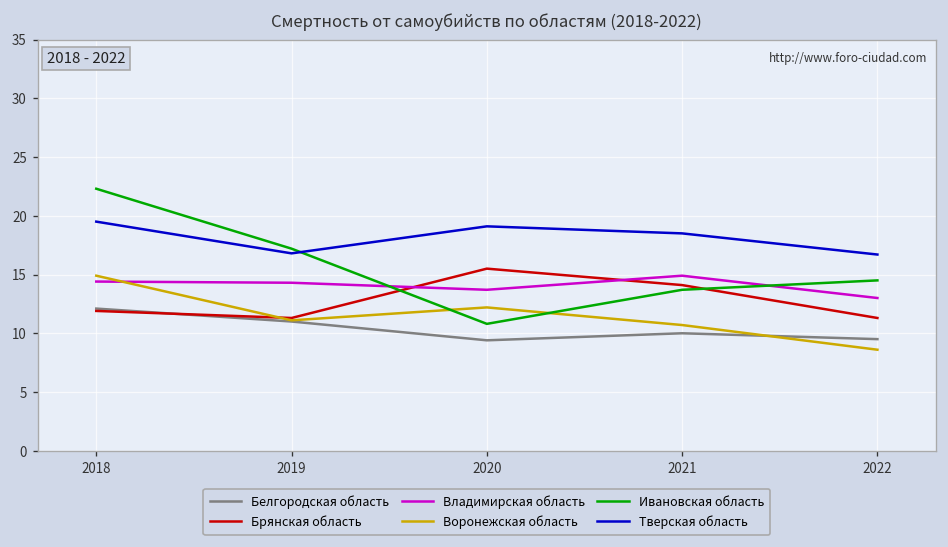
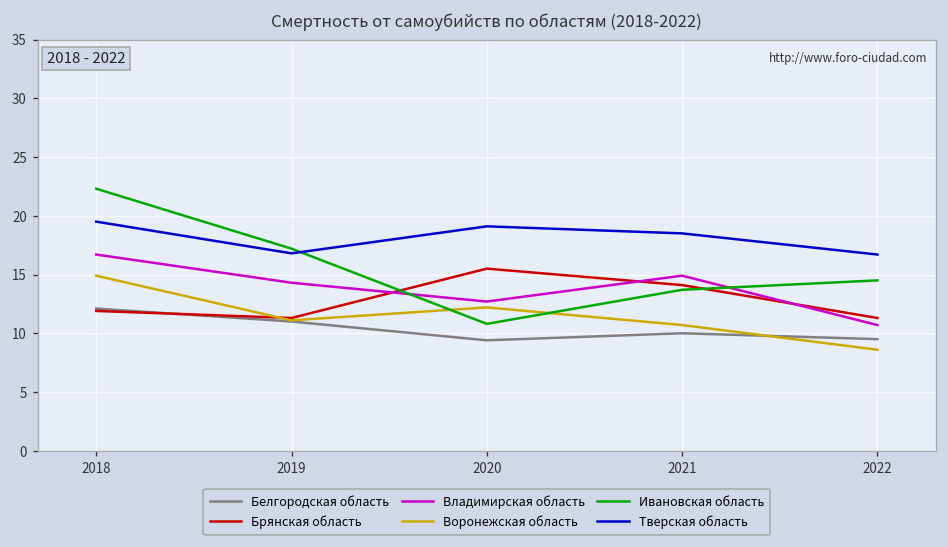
  {
    "Белгородская область": {
      "2020": 9,
      "2021": 10,
      "2022": 10
    },
    "Брянская область": {
      "2020": 16,
      "2021": 14,
      "2022": 11
    },
    "Владимирская область": {
-     "2018": 14,
+     "2018": 17,
      "2019": 14,
-     "2020": 14,
+     "2020": 13,
      "2021": 15,
-     "2022": 13
+     "2022": 11
    },
    "Воронежская область": {
      "2018": 15,
      "2020": 12,
      "2021": 11,
      "2022": 9
    },
    "Ивановская область": {
      "2018": 22,
      "2019": 17,
      "2020": 11,
      "2021": 14,
      "2022": 15
    },
    "Тверская область": {
      "2018": 20,
      "2019": 17,
      "2020": 19,
      "2021": 19,
      "2022": 17
    }
  }
